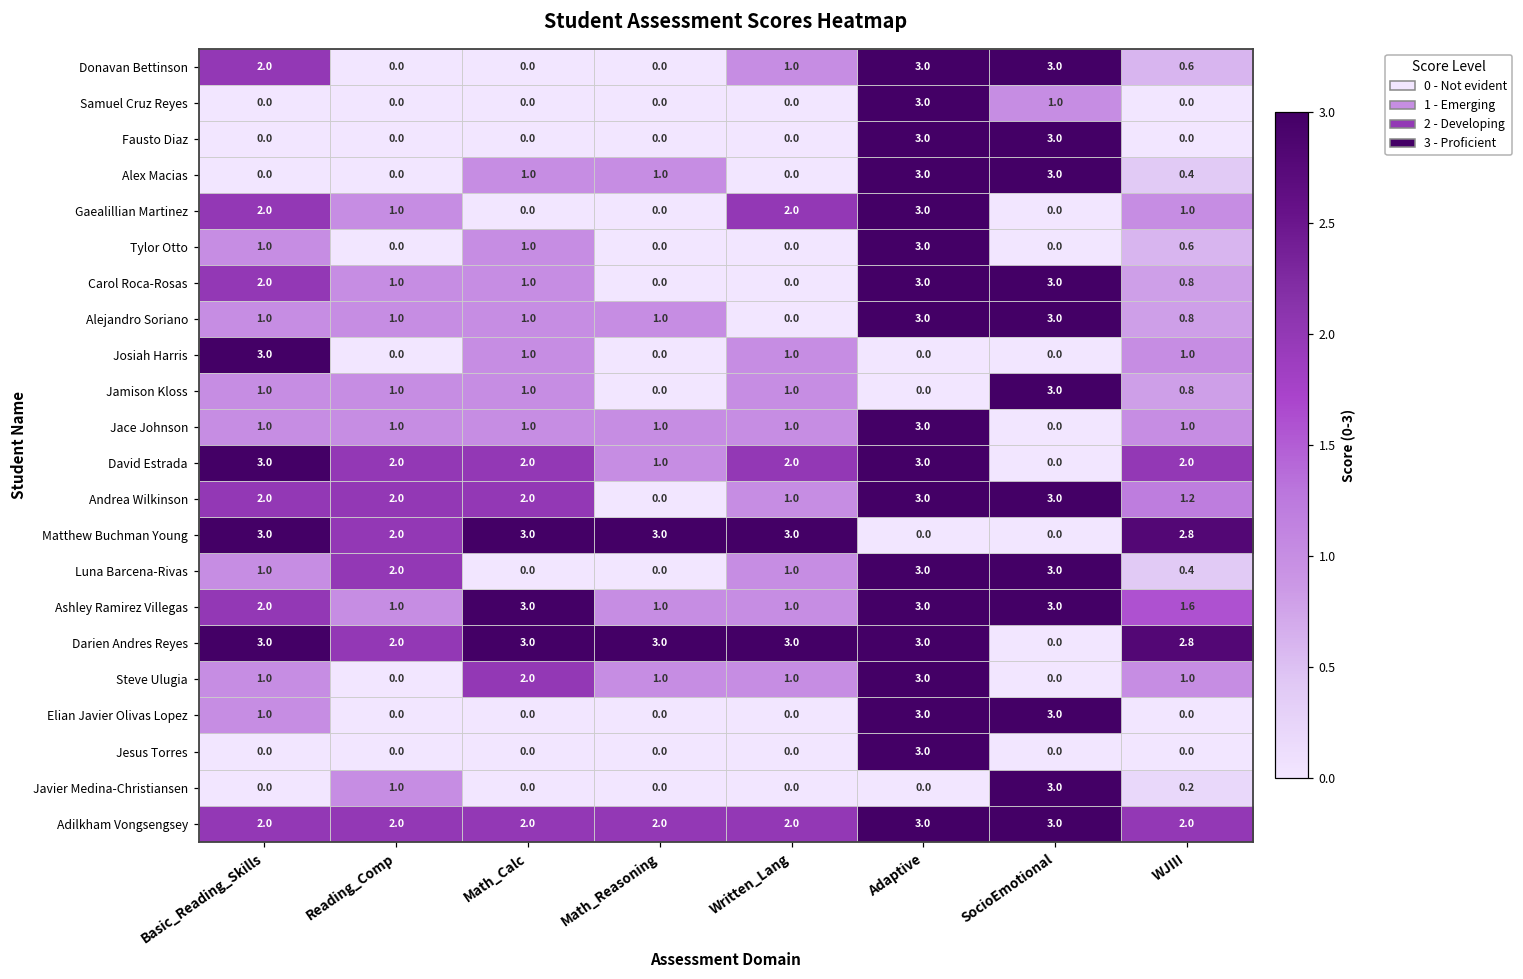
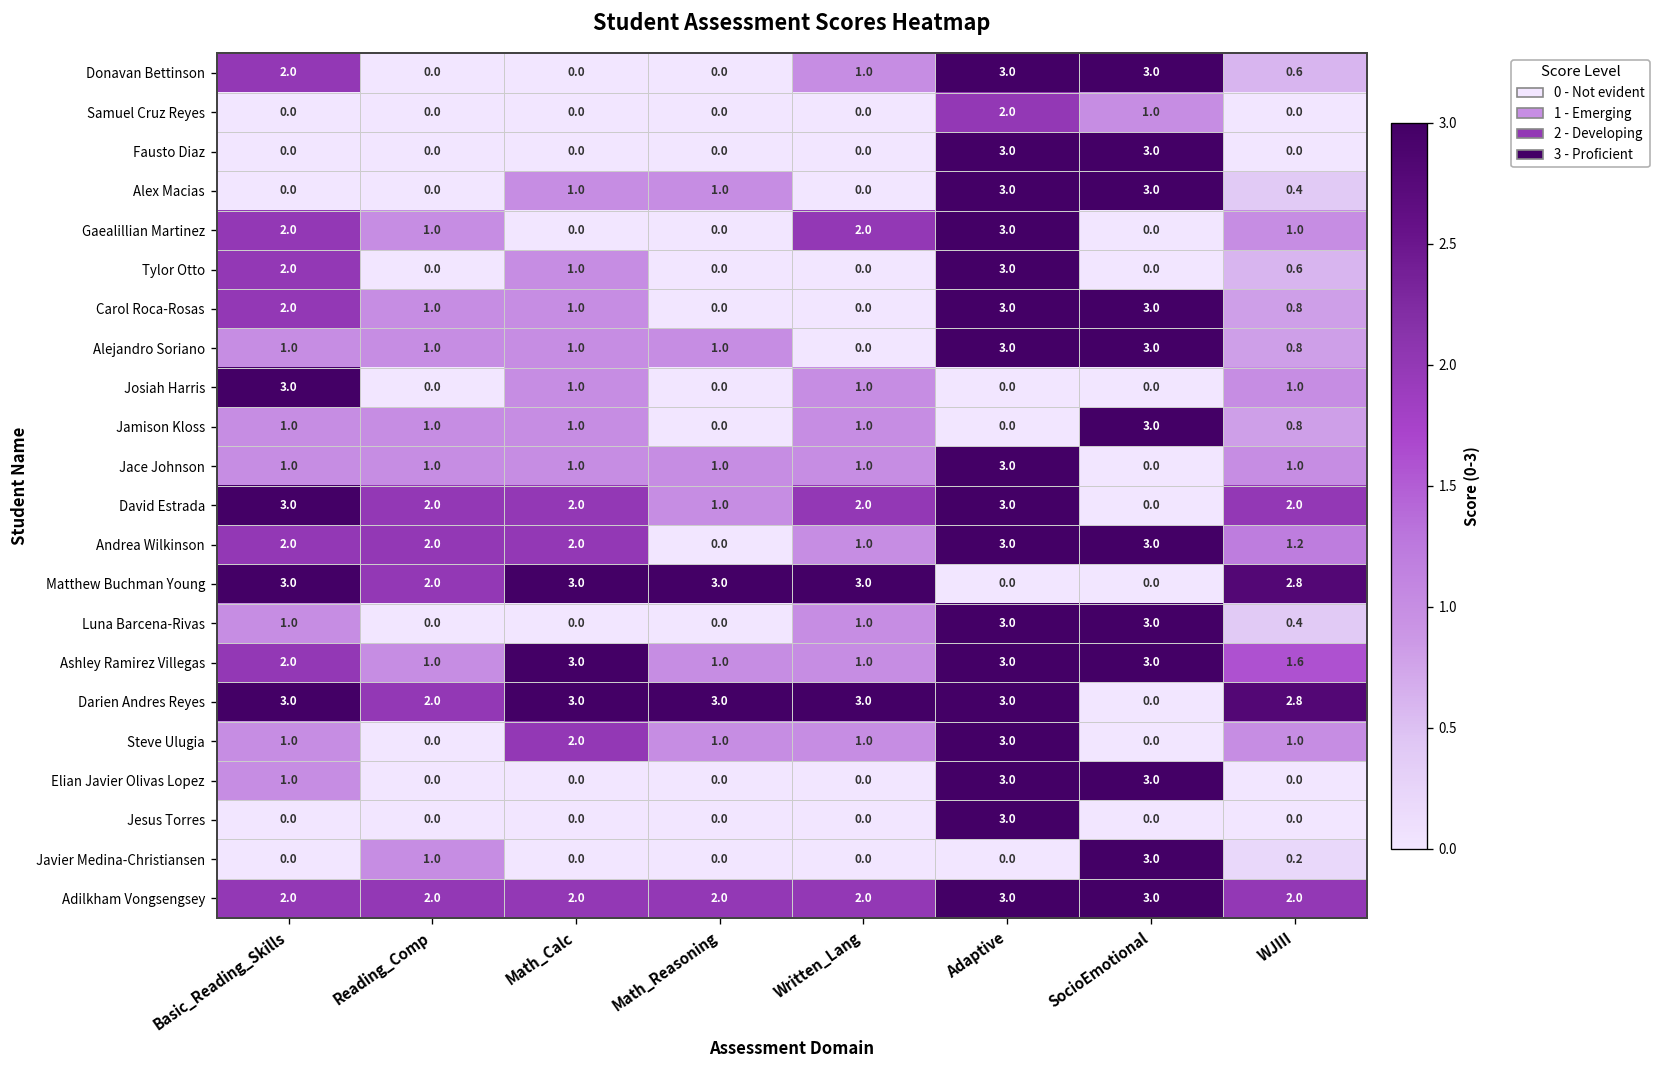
  {
    "Donavan Bettinson": {
      "Basic_Reading_Skills": 2.0,
      "Reading_Comp": 0.0,
      "Math_Calc": 0.0,
      "Math_Reasoning": 0.0,
      "Written_Lang": 1.0,
      "Adaptive": 3.0,
      "SocioEmotional": 3.0,
      "WJIII": 0.6
    },
    "Samuel Cruz Reyes": {
      "Basic_Reading_Skills": 0.0,
      "Reading_Comp": 0.0,
      "Math_Calc": 0.0,
      "Math_Reasoning": 0.0,
      "Written_Lang": 0.0,
-     "Adaptive": 3.0,
+     "Adaptive": 2.0,
      "SocioEmotional": 1.0,
      "WJIII": 0.0
    },
    "Fausto Diaz": {
      "Basic_Reading_Skills": 0.0,
      "Reading_Comp": 0.0,
      "Math_Calc": 0.0,
      "Math_Reasoning": 0.0,
      "Written_Lang": 0.0,
      "Adaptive": 3.0,
      "SocioEmotional": 3.0,
      "WJIII": 0.0
    },
    "Alex Macias": {
      "Basic_Reading_Skills": 0.0,
      "Reading_Comp": 0.0,
      "Math_Calc": 1.0,
      "Math_Reasoning": 1.0,
      "Written_Lang": 0.0,
      "Adaptive": 3.0,
      "SocioEmotional": 3.0,
      "WJIII": 0.4
    },
    "Gaealillian Martinez": {
      "Basic_Reading_Skills": 2.0,
      "Reading_Comp": 1.0,
      "Math_Calc": 0.0,
      "Math_Reasoning": 0.0,
      "Written_Lang": 2.0,
      "Adaptive": 3.0,
      "SocioEmotional": 0.0,
      "WJIII": 1.0
    },
    "Tylor Otto": {
-     "Basic_Reading_Skills": 1.0,
+     "Basic_Reading_Skills": 2.0,
      "Reading_Comp": 0.0,
      "Math_Calc": 1.0,
      "Math_Reasoning": 0.0,
      "Written_Lang": 0.0,
      "Adaptive": 3.0,
      "SocioEmotional": 0.0,
      "WJIII": 0.6
    },
    "Carol Roca-Rosas": {
      "Basic_Reading_Skills": 2.0,
      "Reading_Comp": 1.0,
      "Math_Calc": 1.0,
      "Math_Reasoning": 0.0,
      "Written_Lang": 0.0,
      "Adaptive": 3.0,
      "SocioEmotional": 3.0,
      "WJIII": 0.8
    },
    "Alejandro Soriano": {
      "Basic_Reading_Skills": 1.0,
      "Reading_Comp": 1.0,
      "Math_Calc": 1.0,
      "Math_Reasoning": 1.0,
      "Written_Lang": 0.0,
      "Adaptive": 3.0,
      "SocioEmotional": 3.0,
      "WJIII": 0.8
    },
    "Josiah Harris": {
      "Basic_Reading_Skills": 3.0,
      "Reading_Comp": 0.0,
      "Math_Calc": 1.0,
      "Math_Reasoning": 0.0,
      "Written_Lang": 1.0,
      "Adaptive": 0.0,
      "SocioEmotional": 0.0,
      "WJIII": 1.0
    },
    "Jamison Kloss": {
      "Basic_Reading_Skills": 1.0,
      "Reading_Comp": 1.0,
      "Math_Calc": 1.0,
      "Math_Reasoning": 0.0,
      "Written_Lang": 1.0,
      "Adaptive": 0.0,
      "SocioEmotional": 3.0,
      "WJIII": 0.8
    },
    "Jace Johnson": {
      "Basic_Reading_Skills": 1.0,
      "Reading_Comp": 1.0,
      "Math_Calc": 1.0,
      "Math_Reasoning": 1.0,
      "Written_Lang": 1.0,
      "Adaptive": 3.0,
      "SocioEmotional": 0.0,
      "WJIII": 1.0
    },
    "David Estrada": {
      "Basic_Reading_Skills": 3.0,
      "Reading_Comp": 2.0,
      "Math_Calc": 2.0,
      "Math_Reasoning": 1.0,
      "Written_Lang": 2.0,
      "Adaptive": 3.0,
      "SocioEmotional": 0.0,
      "WJIII": 2.0
    },
    "Andrea Wilkinson": {
      "Basic_Reading_Skills": 2.0,
      "Reading_Comp": 2.0,
      "Math_Calc": 2.0,
      "Math_Reasoning": 0.0,
      "Written_Lang": 1.0,
      "Adaptive": 3.0,
      "SocioEmotional": 3.0,
      "WJIII": 1.2
    },
    "Matthew Buchman Young": {
      "Basic_Reading_Skills": 3.0,
      "Reading_Comp": 2.0,
      "Math_Calc": 3.0,
      "Math_Reasoning": 3.0,
      "Written_Lang": 3.0,
      "Adaptive": 0.0,
      "SocioEmotional": 0.0,
      "WJIII": 2.8
    },
    "Luna Barcena-Rivas": {
      "Basic_Reading_Skills": 1.0,
-     "Reading_Comp": 2.0,
+     "Reading_Comp": 0.0,
      "Math_Calc": 0.0,
      "Math_Reasoning": 0.0,
      "Written_Lang": 1.0,
      "Adaptive": 3.0,
      "SocioEmotional": 3.0,
      "WJIII": 0.4
    },
    "Ashley Ramirez Villegas": {
      "Basic_Reading_Skills": 2.0,
      "Reading_Comp": 1.0,
      "Math_Calc": 3.0,
      "Math_Reasoning": 1.0,
      "Written_Lang": 1.0,
      "Adaptive": 3.0,
      "SocioEmotional": 3.0,
      "WJIII": 1.6
    },
    "Darien Andres Reyes": {
      "Basic_Reading_Skills": 3.0,
      "Reading_Comp": 2.0,
      "Math_Calc": 3.0,
      "Math_Reasoning": 3.0,
      "Written_Lang": 3.0,
      "Adaptive": 3.0,
      "SocioEmotional": 0.0,
      "WJIII": 2.8
    },
    "Steve Ulugia": {
      "Basic_Reading_Skills": 1.0,
      "Reading_Comp": 0.0,
      "Math_Calc": 2.0,
      "Math_Reasoning": 1.0,
      "Written_Lang": 1.0,
      "Adaptive": 3.0,
      "SocioEmotional": 0.0,
      "WJIII": 1.0
    },
    "Elian Javier Olivas Lopez": {
      "Basic_Reading_Skills": 1.0,
      "Reading_Comp": 0.0,
      "Math_Calc": 0.0,
      "Math_Reasoning": 0.0,
      "Written_Lang": 0.0,
      "Adaptive": 3.0,
      "SocioEmotional": 3.0,
      "WJIII": 0.0
    },
    "Jesus Torres": {
      "Basic_Reading_Skills": 0.0,
      "Reading_Comp": 0.0,
      "Math_Calc": 0.0,
      "Math_Reasoning": 0.0,
      "Written_Lang": 0.0,
      "Adaptive": 3.0,
      "SocioEmotional": 0.0,
      "WJIII": 0.0
    },
    "Javier Medina-Christiansen": {
      "Basic_Reading_Skills": 0.0,
      "Reading_Comp": 1.0,
      "Math_Calc": 0.0,
      "Math_Reasoning": 0.0,
      "Written_Lang": 0.0,
      "Adaptive": 0.0,
      "SocioEmotional": 3.0,
      "WJIII": 0.2
    },
    "Adilkham Vongsengsey": {
      "Basic_Reading_Skills": 2.0,
      "Reading_Comp": 2.0,
      "Math_Calc": 2.0,
      "Math_Reasoning": 2.0,
      "Written_Lang": 2.0,
      "Adaptive": 3.0,
      "SocioEmotional": 3.0,
      "WJIII": 2.0
    }
  }
